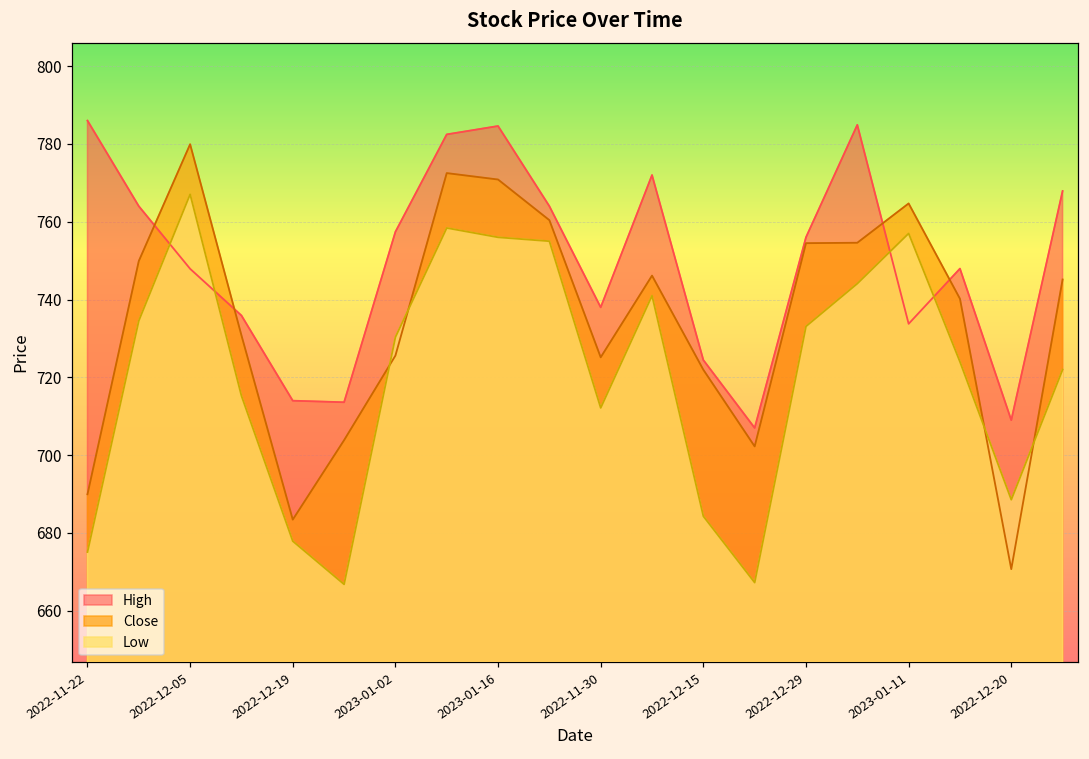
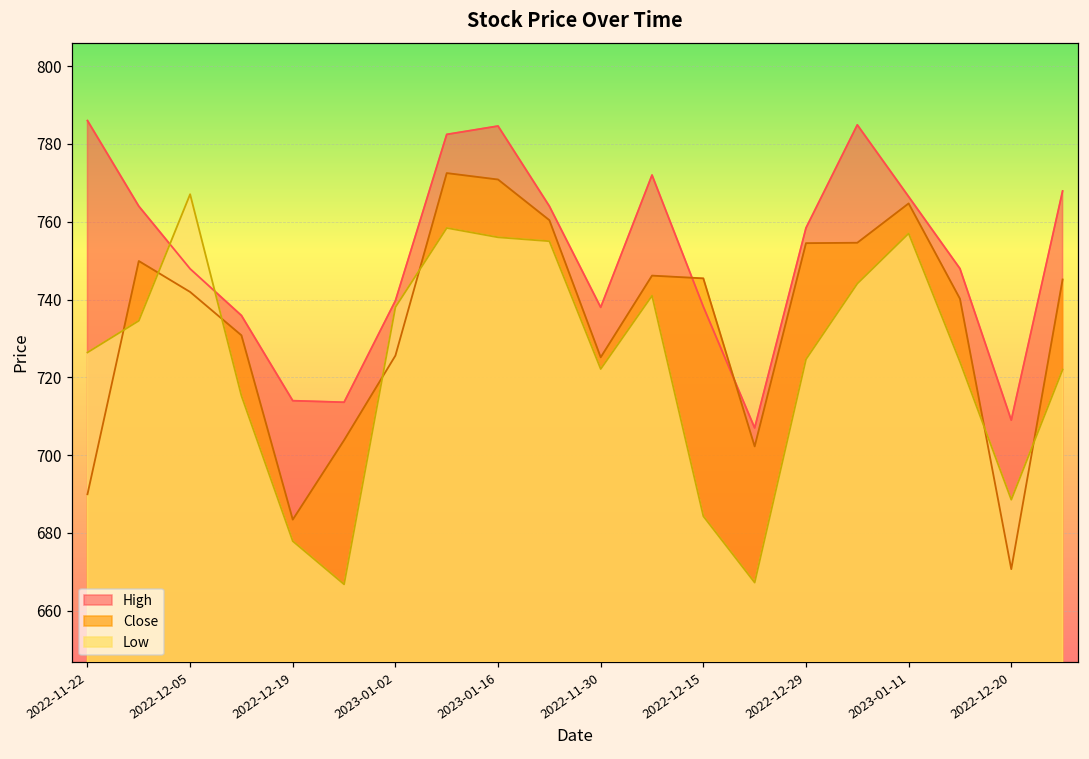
  {
    "High": {
      "2022-11-22": 786,
      "2022-12-05": 748,
      "2022-12-19": 714,
-     "2023-01-02": 757,
+     "2023-01-02": 740,
      "2023-01-16": 785,
      "2022-11-30": 738,
-     "2022-12-15": 724,
-     "2022-12-29": 756,
-     "2023-01-11": 734,
+     "2022-12-15": 738,
+     "2022-12-29": 758,
+     "2023-01-11": 766,
      "2022-12-20": 709
    },
    "Close": {
      "2022-11-22": 690,
-     "2022-12-05": 780,
+     "2022-12-05": 742,
      "2022-12-19": 683,
      "2023-01-02": 726,
      "2023-01-16": 771,
      "2022-11-30": 725,
-     "2022-12-15": 722,
+     "2022-12-15": 745,
      "2022-12-29": 754,
      "2023-01-11": 765,
      "2022-12-20": 671
    },
    "Low": {
-     "2022-11-22": 675,
+     "2022-11-22": 726,
      "2022-12-05": 767,
      "2022-12-19": 678,
-     "2023-01-02": 730,
+     "2023-01-02": 738,
      "2023-01-16": 756,
-     "2022-11-30": 712,
+     "2022-11-30": 722,
      "2022-12-15": 684,
-     "2022-12-29": 733,
+     "2022-12-29": 725,
      "2023-01-11": 757,
      "2022-12-20": 689
    }
  }
